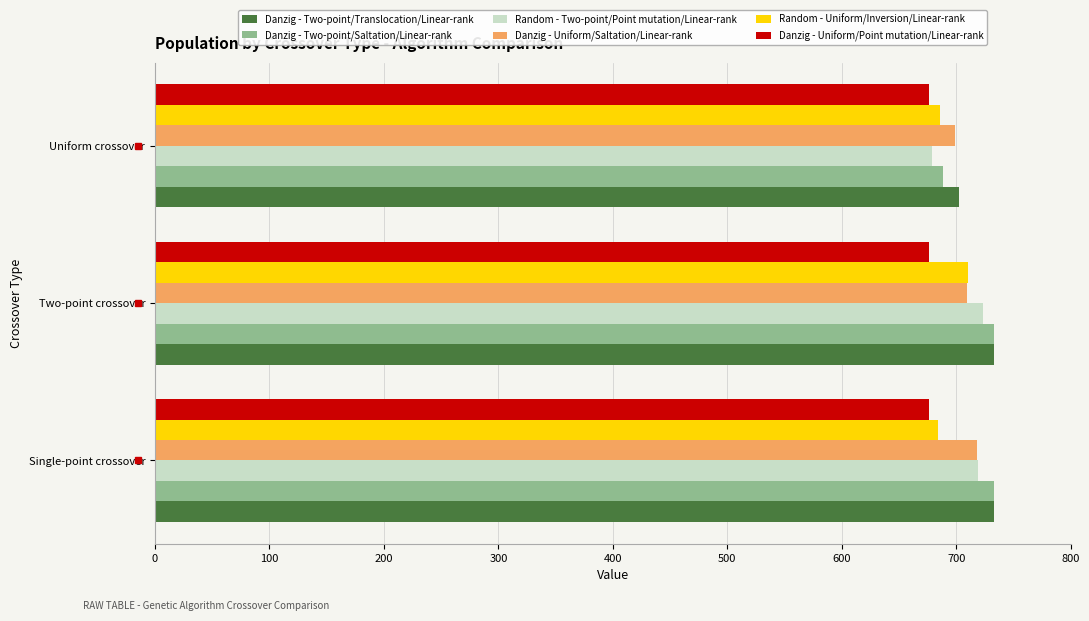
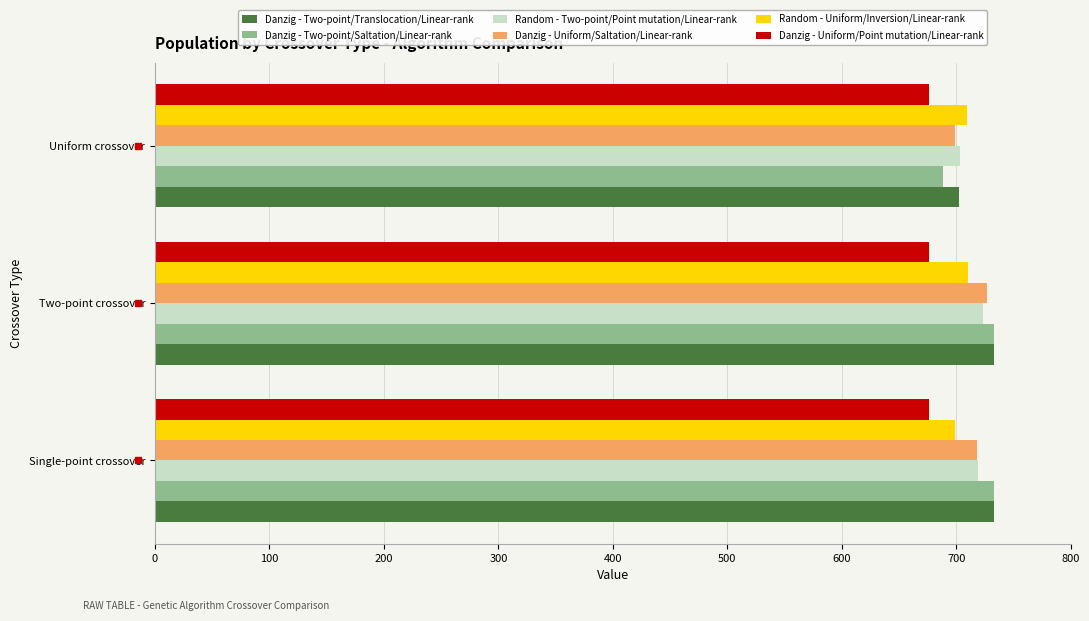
  {
    "Danzig - Two-point/Translocation/Linear-rank": {
      "Uniform crossover": 702,
      "Two-point crossover": 733,
      "Single-point crossover": 733
    },
    "Danzig - Two-point/Saltation/Linear-rank": {
      "Uniform crossover": 688,
      "Two-point crossover": 733,
      "Single-point crossover": 733
    },
    "Random - Two-point/Point mutation/Linear-rank": {
-     "Uniform crossover": 679,
+     "Uniform crossover": 703,
      "Two-point crossover": 723,
      "Single-point crossover": 719
    },
    "Danzig - Uniform/Saltation/Linear-rank": {
      "Uniform crossover": 699,
-     "Two-point crossover": 709,
+     "Two-point crossover": 727,
      "Single-point crossover": 718
    },
    "Random - Uniform/Inversion/Linear-rank": {
-     "Uniform crossover": 686,
+     "Uniform crossover": 709,
      "Two-point crossover": 710,
-     "Single-point crossover": 684
+     "Single-point crossover": 699
    }
  }
